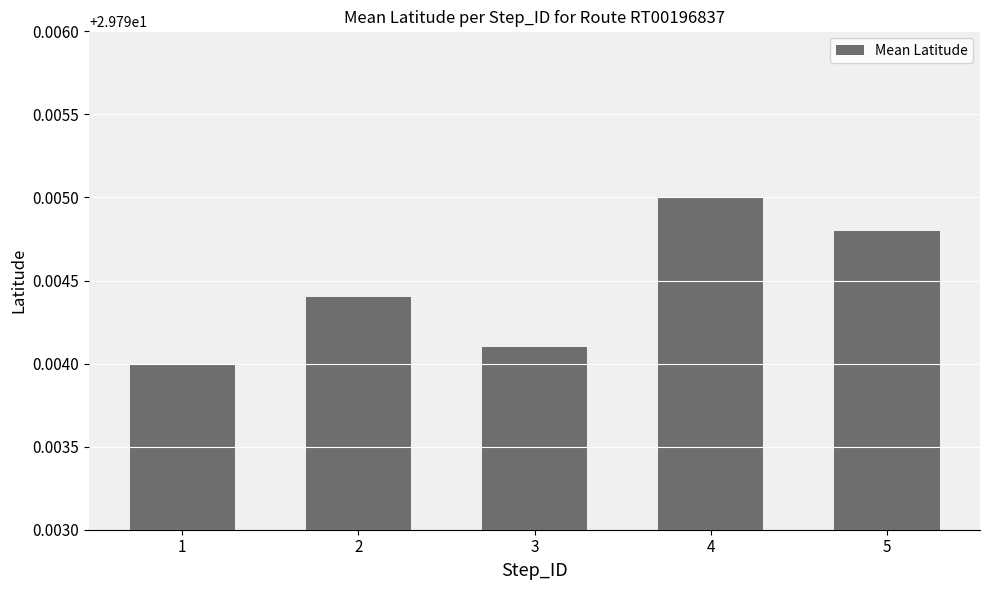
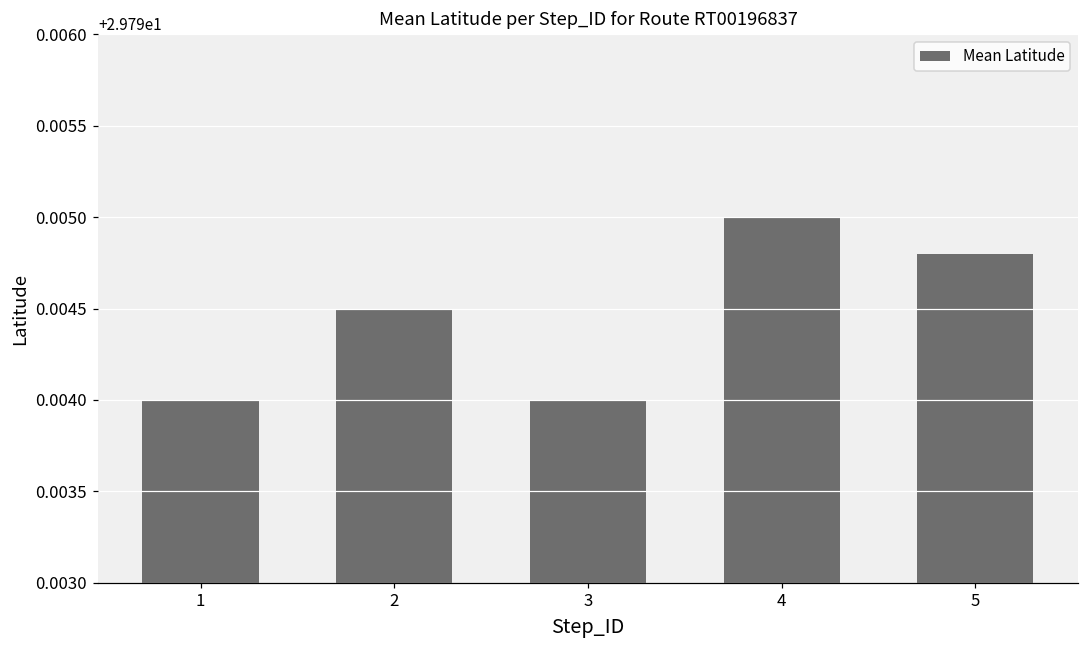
  {
    "1": 29.7940,
-   "2": 29.7944,
-   "3": 29.7941,
+   "2": 29.7945,
+   "3": 29.7940,
    "4": 29.7950,
    "5": 29.7948
  }
